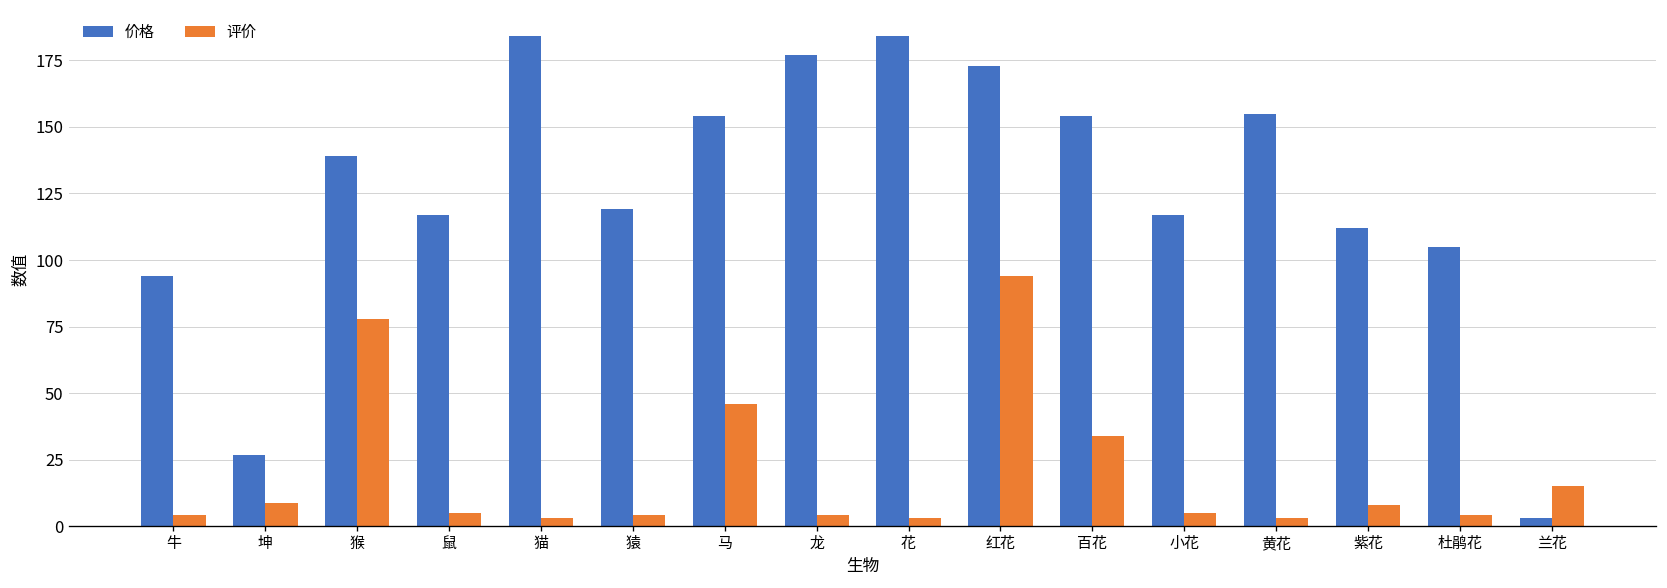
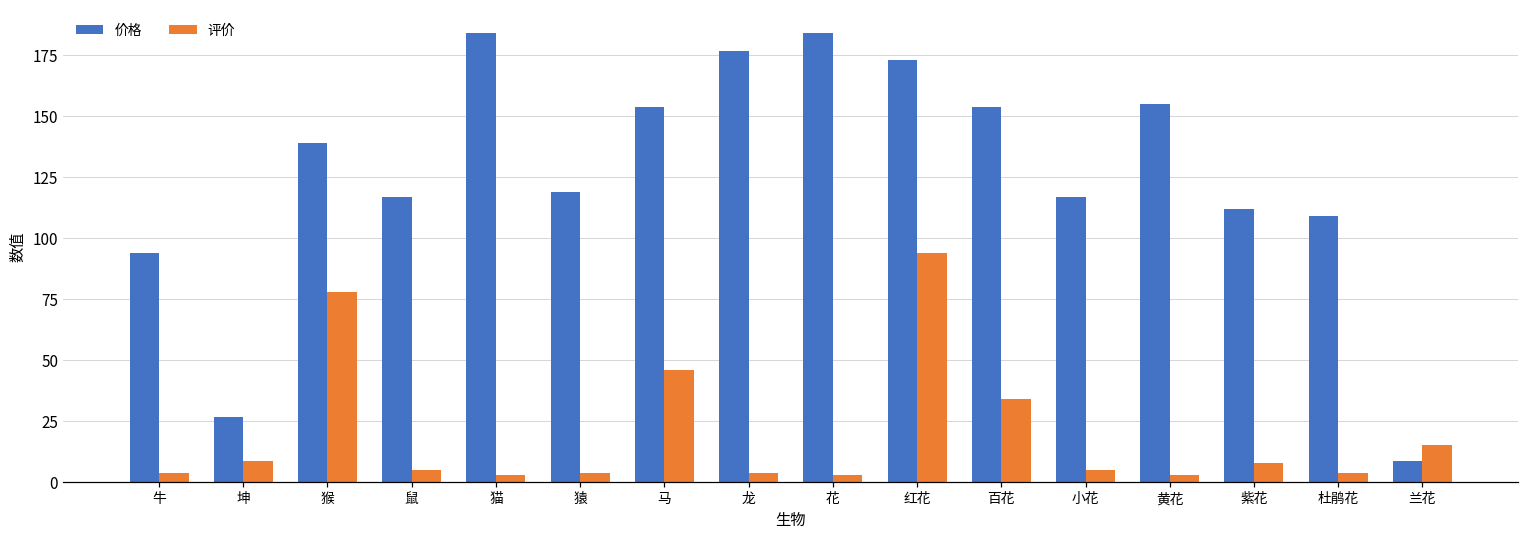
  {
    "价格": {
      "牛": 94,
      "坤": 27,
      "猴": 139,
      "鼠": 117,
      "猫": 184,
      "猿": 119,
      "马": 154,
      "龙": 177,
      "花": 184,
      "红花": 173,
      "百花": 154,
      "小花": 117,
      "黄花": 155,
      "紫花": 112,
-     "杜鹃花": 105,
-     "兰花": 3
+     "杜鹃花": 109,
+     "兰花": 9
    },
    "评价": {
      "牛": 4,
      "坤": 9,
      "猴": 78,
      "鼠": 5,
      "猫": 3,
      "猿": 4,
      "马": 46,
      "龙": 4,
      "花": 3,
      "红花": 94,
      "百花": 34,
      "小花": 5,
      "黄花": 3,
      "紫花": 8,
      "杜鹃花": 4,
      "兰花": 15
    }
  }
